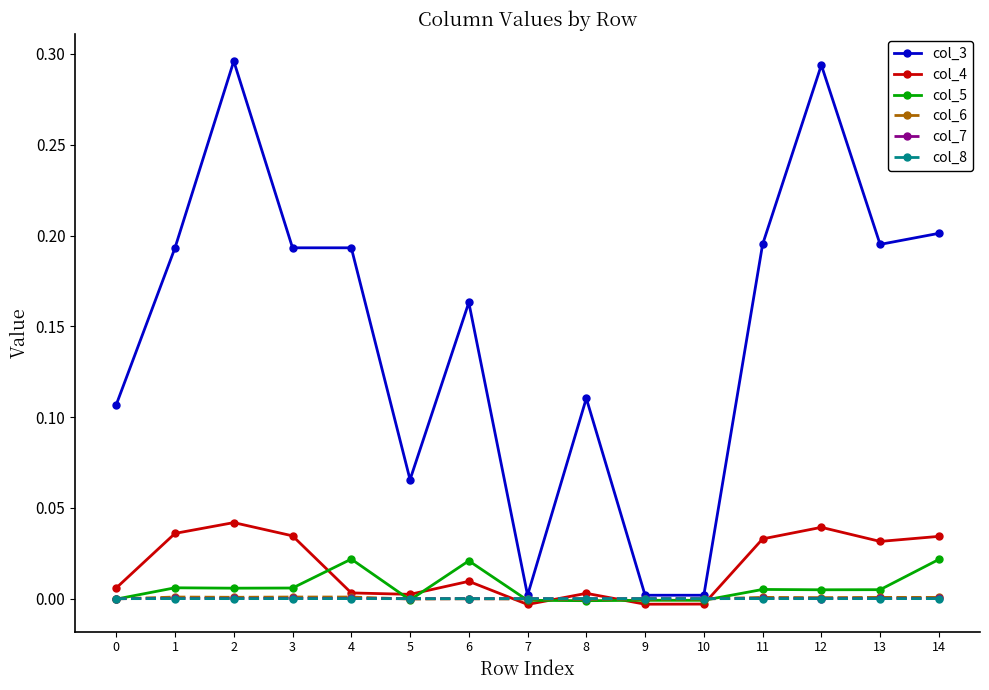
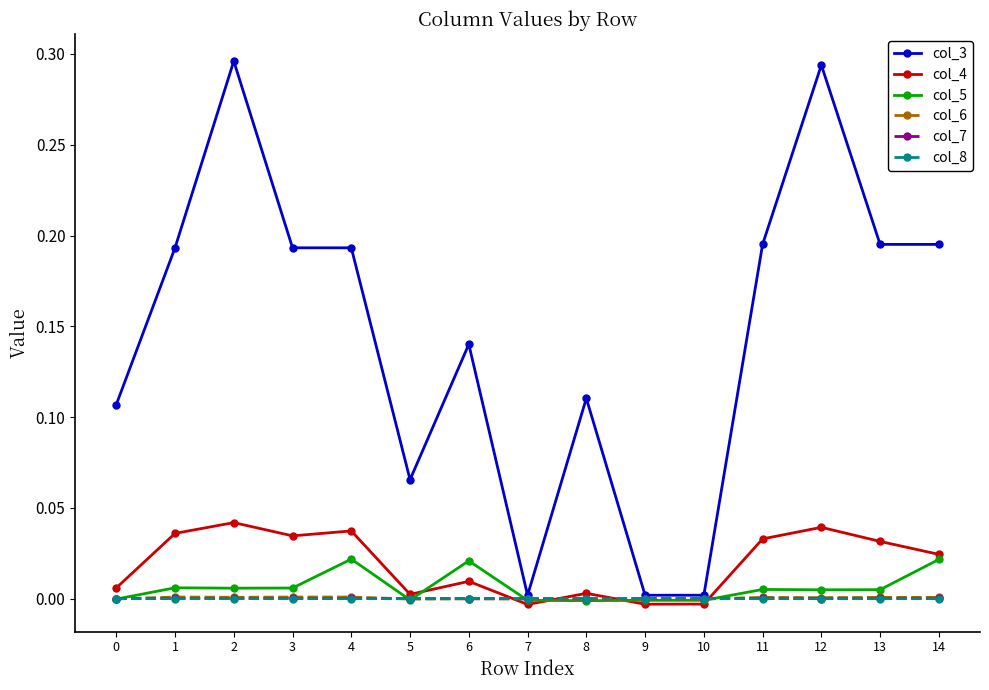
  {
    "col_3": {
      "0": 0.107,
      "1": 0.193,
      "2": 0.296,
      "3": 0.193,
      "4": 0.193,
      "5": 0.066,
-     "6": 0.163,
+     "6": 0.140,
      "7": 0.002,
      "8": 0.110,
      "9": 0.002,
      "10": 0.002,
      "11": 0.195,
      "12": 0.294,
      "13": 0.195,
-     "14": 0.201
+     "14": 0.195
    },
    "col_4": {
      "0": 0.006,
      "1": 0.036,
      "2": 0.042,
      "3": 0.035,
-     "4": 0.003,
+     "4": 0.037,
      "5": 0.002,
      "6": 0.010,
      "7": -0.003,
      "8": 0.003,
      "9": -0.003,
      "10": -0.003,
      "11": 0.033,
      "12": 0.039,
      "13": 0.032,
-     "14": 0.034
+     "14": 0.024
    },
    "col_5": {
      "1": 0.006,
      "2": 0.006,
      "3": 0.006,
      "4": 0.022,
      "6": 0.021,
      "11": 0.005,
      "12": 0.005,
      "13": 0.005,
      "14": 0.022
    }
  }
